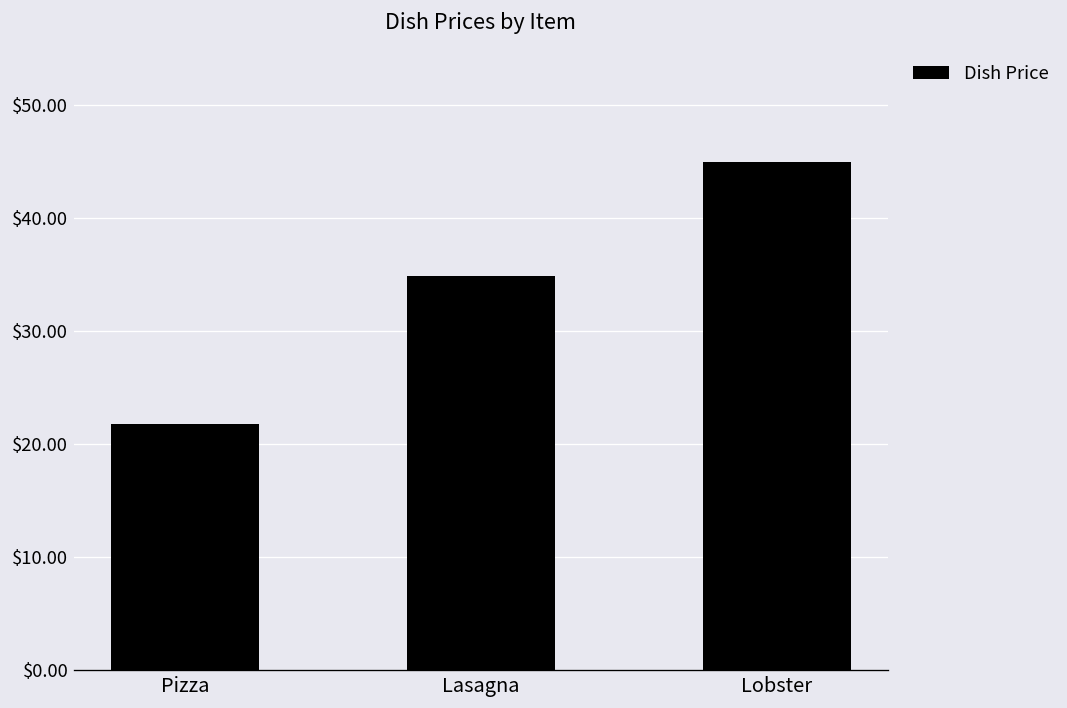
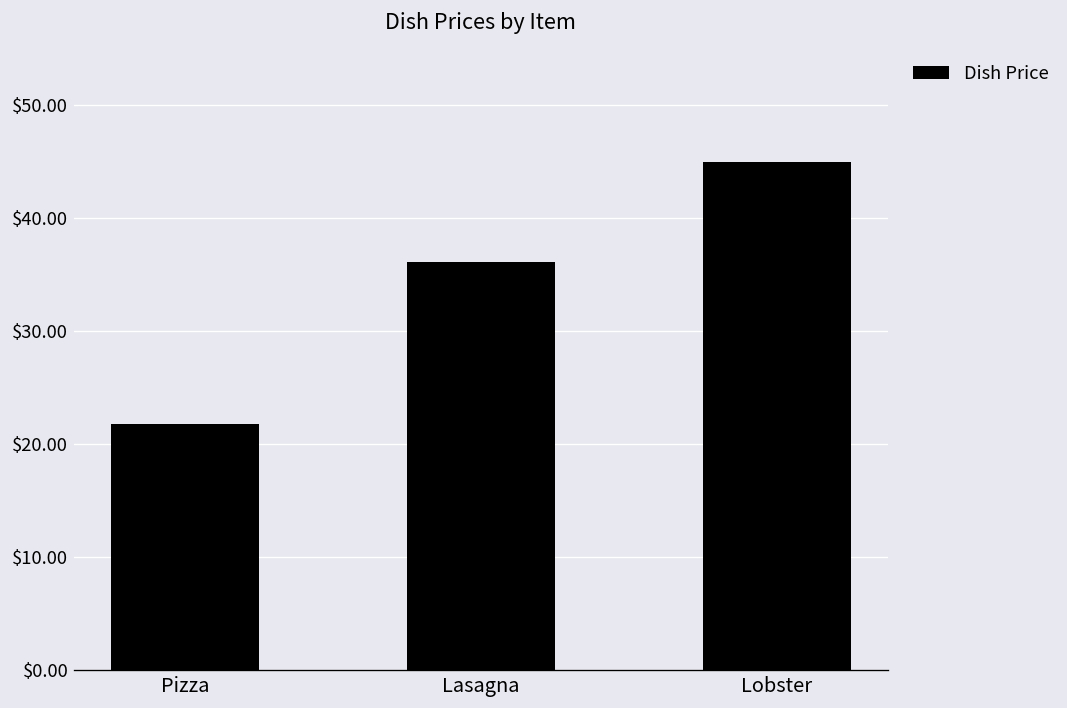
  {
    "Pizza": "$22",
-   "Lasagna": "$35",
+   "Lasagna": "$36",
    "Lobster": "$45"
  }
